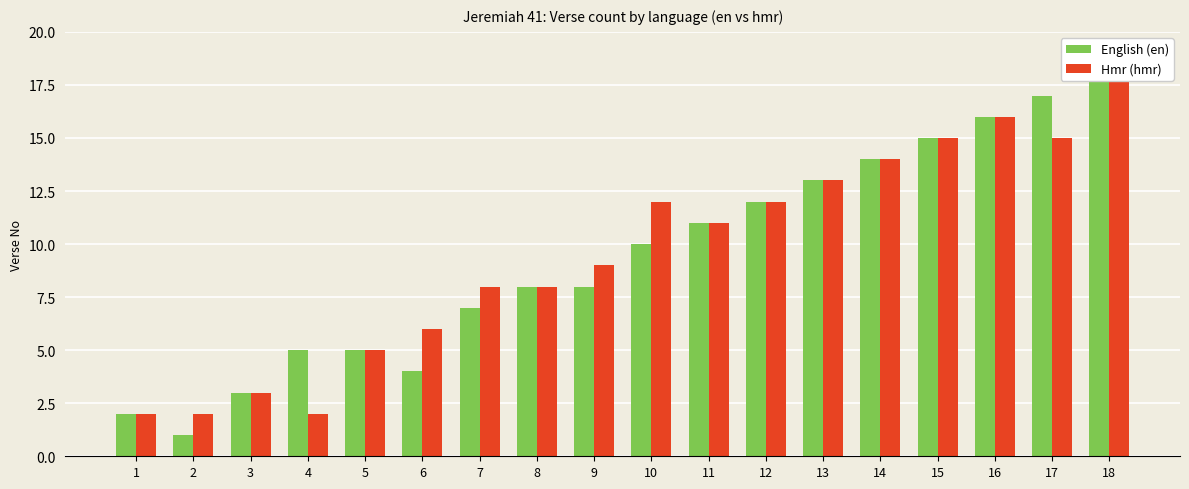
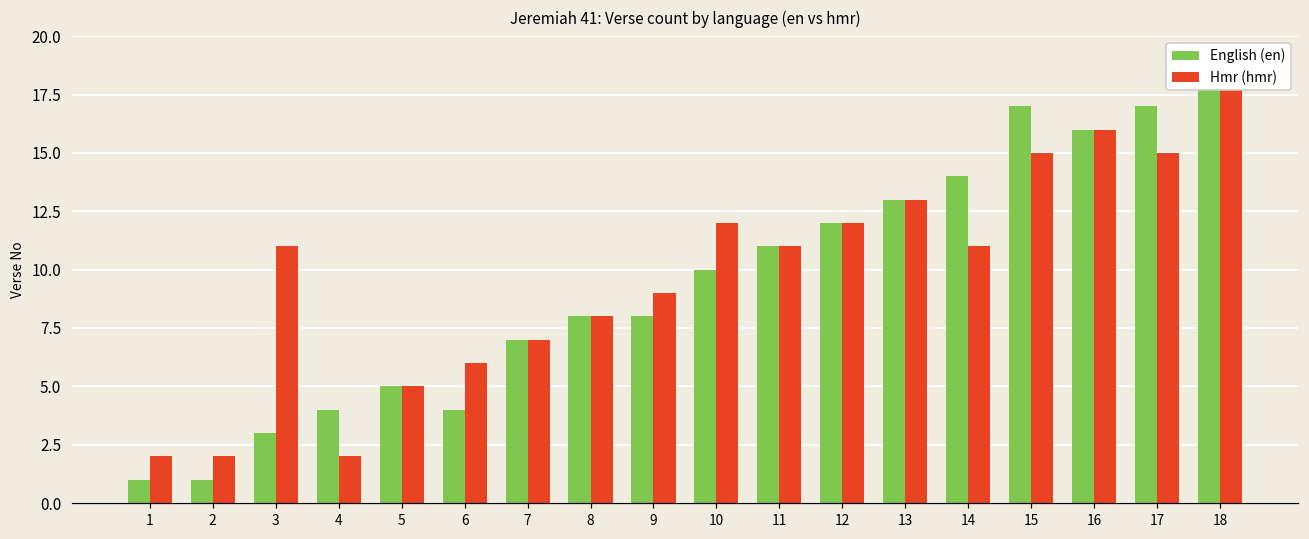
  {
    "English (en)": {
-     "1": 2,
+     "1": 1,
      "2": 1,
      "3": 3,
-     "4": 5,
+     "4": 4,
      "5": 5,
      "6": 4,
      "7": 7,
      "8": 8,
      "9": 8,
      "10": 10,
      "11": 11,
      "12": 12,
      "13": 13,
      "14": 14,
-     "15": 15,
+     "15": 17,
      "16": 16,
      "17": 17
    },
    "Hmr (hmr)": {
      "1": 2,
      "2": 2,
-     "3": 3,
+     "3": 11,
      "4": 2,
      "5": 5,
      "6": 6,
-     "7": 8,
+     "7": 7,
      "8": 8,
      "9": 9,
      "10": 12,
      "11": 11,
      "12": 12,
      "13": 13,
-     "14": 14,
+     "14": 11,
      "15": 15,
      "16": 16,
      "17": 15
    }
  }
